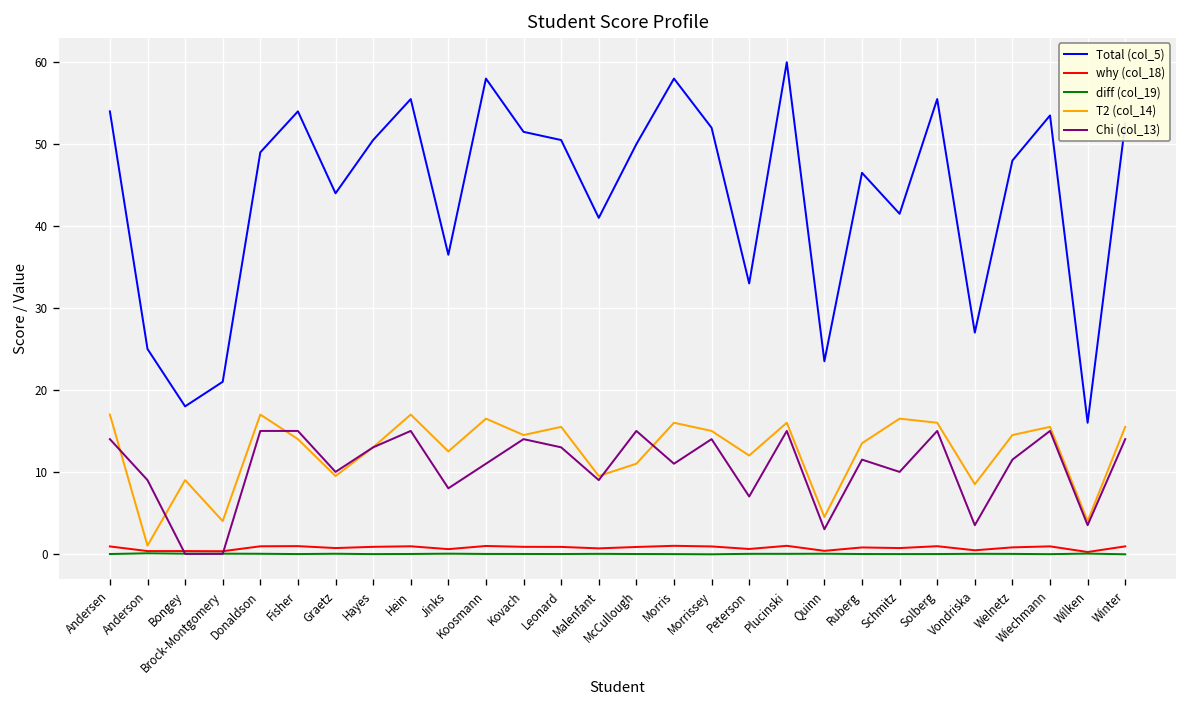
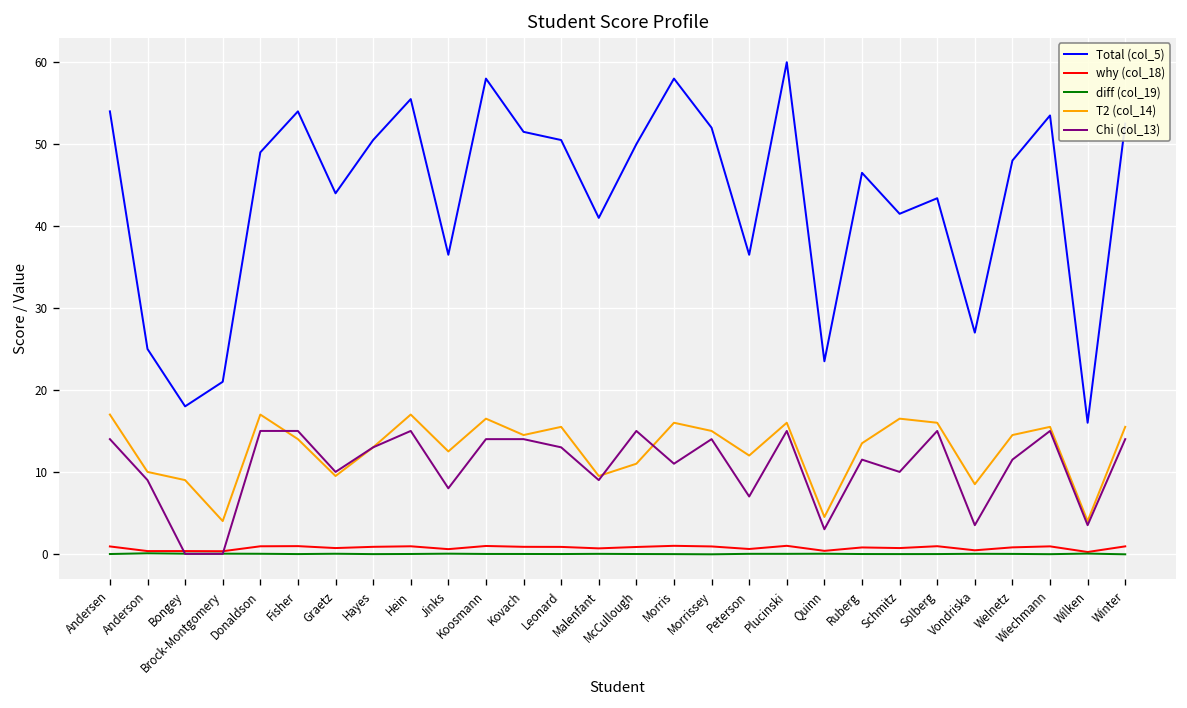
  {
    "Total (col_5)": {
      "Andersen": 54,
      "Anderson": 25,
      "Bongey": 18,
      "Brock-Montgomery": 21,
      "Donaldson": 49,
      "Fisher": 54,
      "Graetz": 44,
      "Hayes": 51,
      "Hein": 56,
      "Jinks": 37,
      "Koosmann": 58,
      "Kovach": 52,
      "Leonard": 51,
      "Malenfant": 41,
      "McCullough": 50,
      "Morris": 58,
      "Morrissey": 52,
-     "Peterson": 33,
+     "Peterson": 37,
      "Plucinski": 60,
      "Quinn": 24,
      "Ruberg": 47,
      "Schmitz": 42,
-     "Solberg": 56,
+     "Solberg": 43,
      "Vondriska": 27,
      "Welnetz": 48,
      "Wiechmann": 54,
      "Wilken": 16
    },
    "why (col_18)": {
      "Andersen": 1,
      "Donaldson": 1,
      "Fisher": 1,
      "Graetz": 1,
      "Hayes": 1,
      "Hein": 1,
      "Jinks": 1,
      "Koosmann": 1,
      "Kovach": 1,
      "Leonard": 1,
      "Malenfant": 1,
      "McCullough": 1,
      "Morris": 1,
      "Morrissey": 1,
      "Peterson": 1,
      "Plucinski": 1,
      "Ruberg": 1,
      "Schmitz": 1,
      "Solberg": 1,
      "Vondriska": 0,
      "Welnetz": 1,
      "Wiechmann": 1,
      "Winter": 1
    },
    "diff (col_19)": {
      "Andersen": 0,
      "Donaldson": 0,
      "Fisher": 0,
      "Graetz": 0,
      "Hayes": 0,
      "Hein": 0,
      "Jinks": 0,
      "Koosmann": 0,
      "Kovach": 0,
      "Leonard": 0,
      "Malenfant": 0,
      "McCullough": 0,
      "Morris": 0,
      "Morrissey": 0,
      "Peterson": 0,
      "Plucinski": 0,
      "Ruberg": 0,
      "Schmitz": 0,
      "Solberg": 0,
      "Vondriska": 0,
      "Welnetz": 0,
      "Wiechmann": 0,
      "Winter": 0
    },
    "T2 (col_14)": {
      "Andersen": 17,
-     "Anderson": 1,
+     "Anderson": 10,
      "Bongey": 9,
      "Brock-Montgomery": 4,
      "Donaldson": 17,
      "Fisher": 14,
      "Graetz": 10,
      "Hein": 17,
      "Jinks": 13,
      "Koosmann": 17,
      "Kovach": 15,
      "Leonard": 16,
      "Malenfant": 10,
      "McCullough": 11,
      "Morris": 16,
      "Morrissey": 15,
      "Peterson": 12,
      "Plucinski": 16,
      "Quinn": 5,
      "Ruberg": 14,
      "Schmitz": 17,
      "Solberg": 16,
      "Vondriska": 9,
      "Welnetz": 15,
      "Wiechmann": 16,
      "Wilken": 4,
      "Winter": 16
    },
    "Chi (col_13)": {
      "Andersen": 14,
      "Anderson": 9,
      "Donaldson": 15,
      "Fisher": 15,
      "Graetz": 10,
      "Hein": 15,
      "Jinks": 8,
-     "Koosmann": 11,
+     "Koosmann": 14,
      "Kovach": 14,
      "Leonard": 13,
      "Malenfant": 9,
      "McCullough": 15,
      "Morris": 11,
      "Morrissey": 14,
      "Peterson": 7,
      "Plucinski": 15,
      "Quinn": 3,
      "Ruberg": 12,
      "Schmitz": 10,
      "Solberg": 15,
      "Vondriska": 4,
      "Welnetz": 12,
      "Wiechmann": 15,
      "Wilken": 4,
      "Winter": 14
    }
  }
